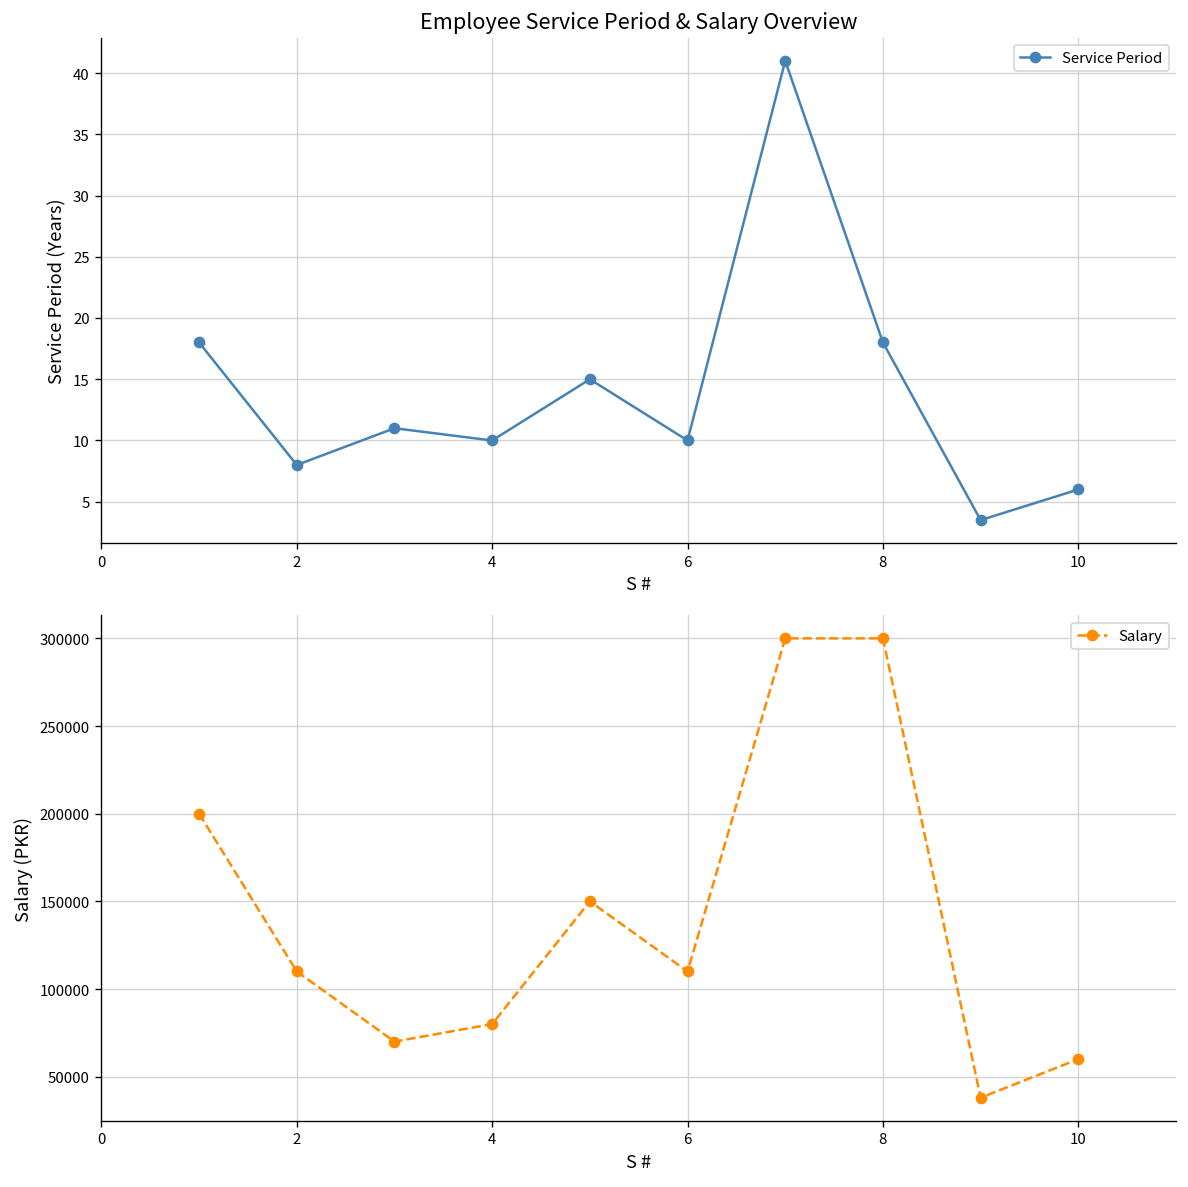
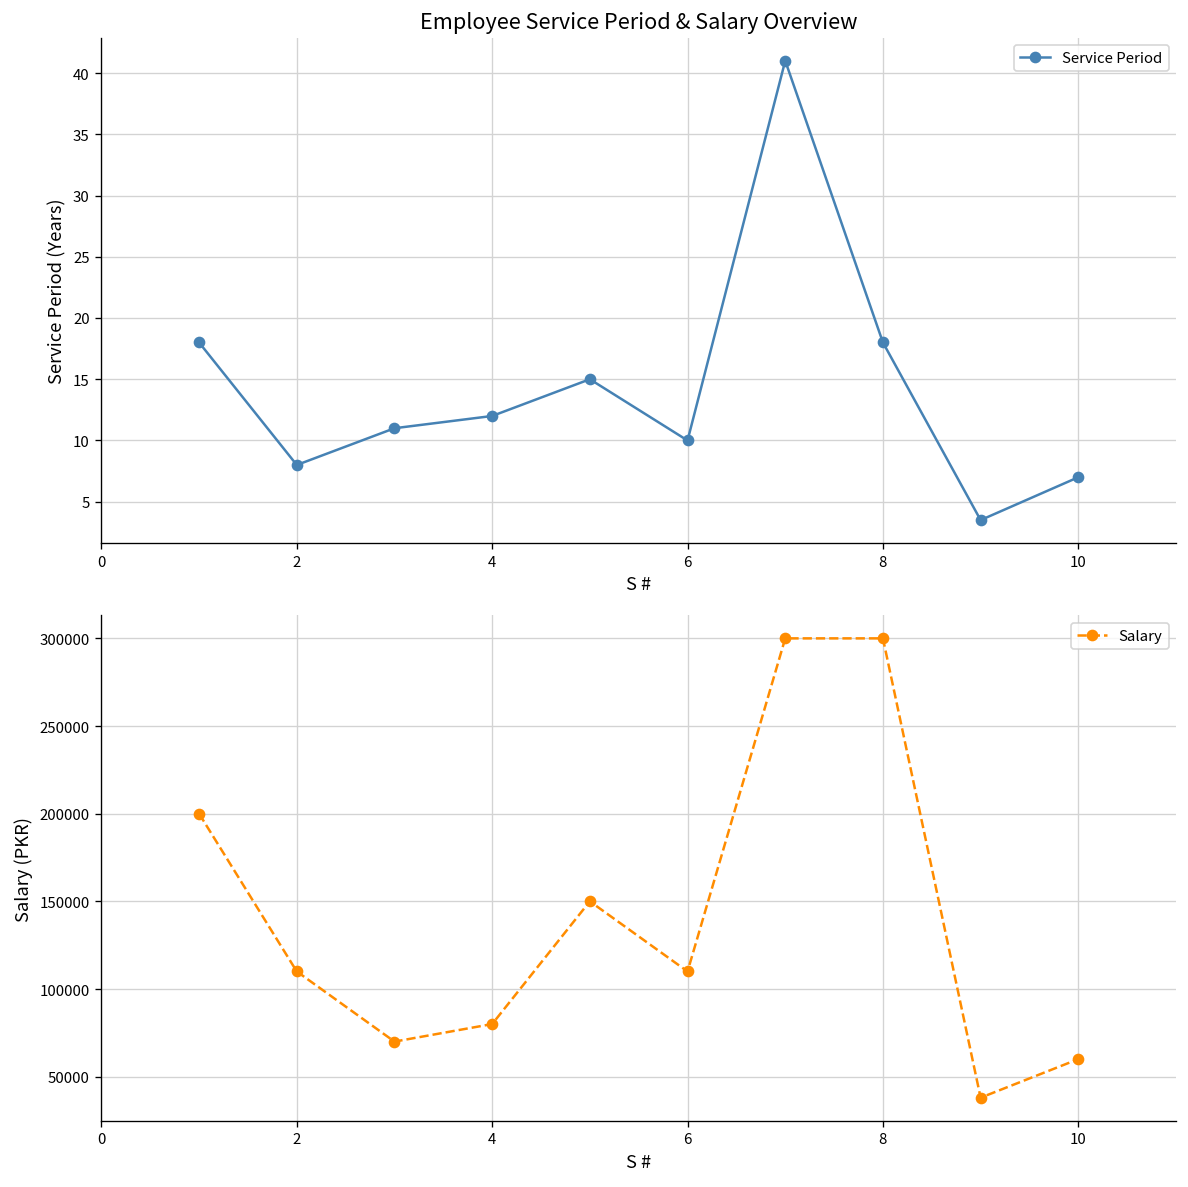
  {
    "Employee Service Period & Salary Overview": {
      "2": 8,
-     "4": 10,
+     "4": 12,
      "6": 10,
      "8": 18,
-     "10": 6
+     "10": 7
    }
  }
